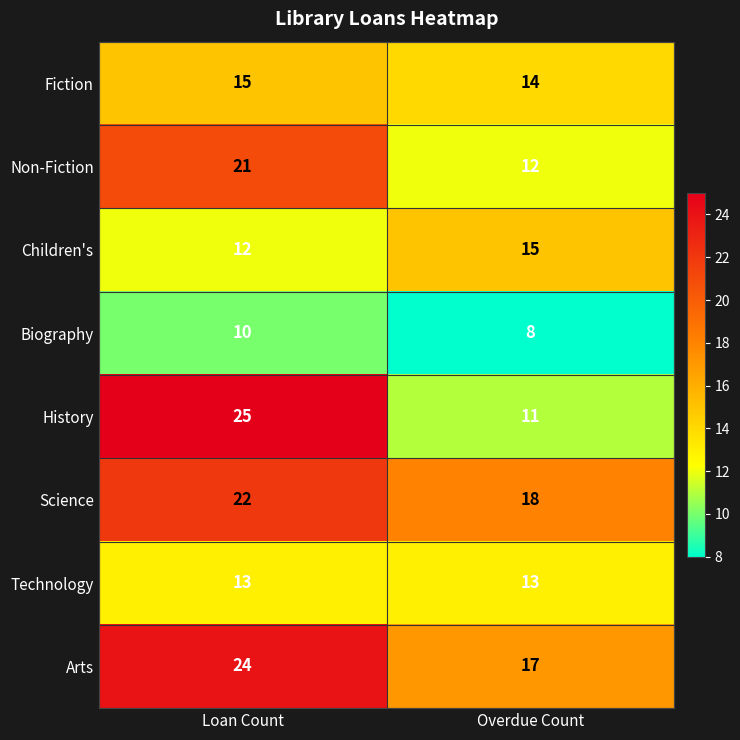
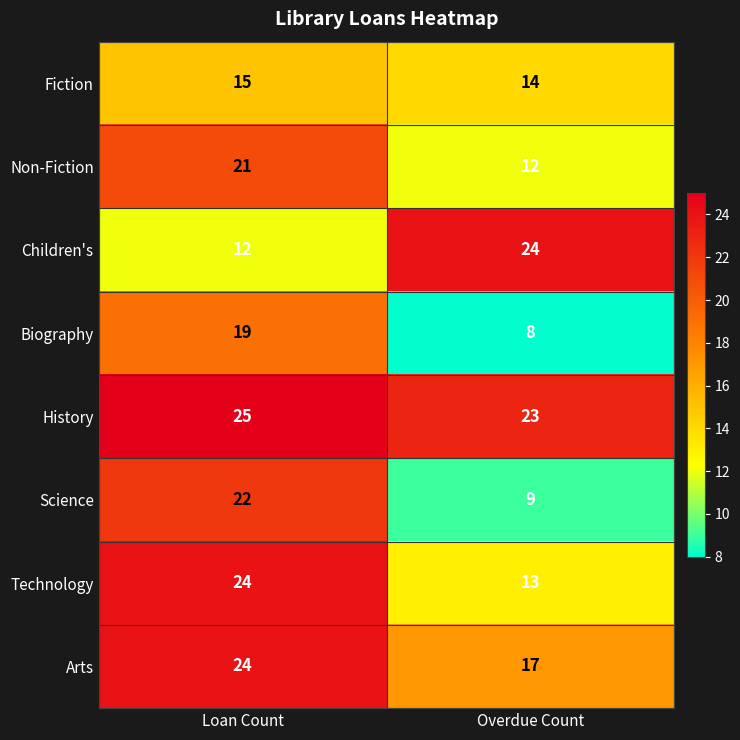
  {
    "Fiction": {
      "Loan Count": 15,
      "Overdue Count": 14
    },
    "Non-Fiction": {
      "Loan Count": 21,
      "Overdue Count": 12
    },
    "Children's": {
      "Loan Count": 12,
-     "Overdue Count": 15
+     "Overdue Count": 24
    },
    "Biography": {
-     "Loan Count": 10,
+     "Loan Count": 19,
      "Overdue Count": 8
    },
    "History": {
      "Loan Count": 25,
-     "Overdue Count": 11
+     "Overdue Count": 23
    },
    "Science": {
      "Loan Count": 22,
-     "Overdue Count": 18
+     "Overdue Count": 9
    },
    "Technology": {
-     "Loan Count": 13,
+     "Loan Count": 24,
      "Overdue Count": 13
    },
    "Arts": {
      "Loan Count": 24,
      "Overdue Count": 17
    }
  }
